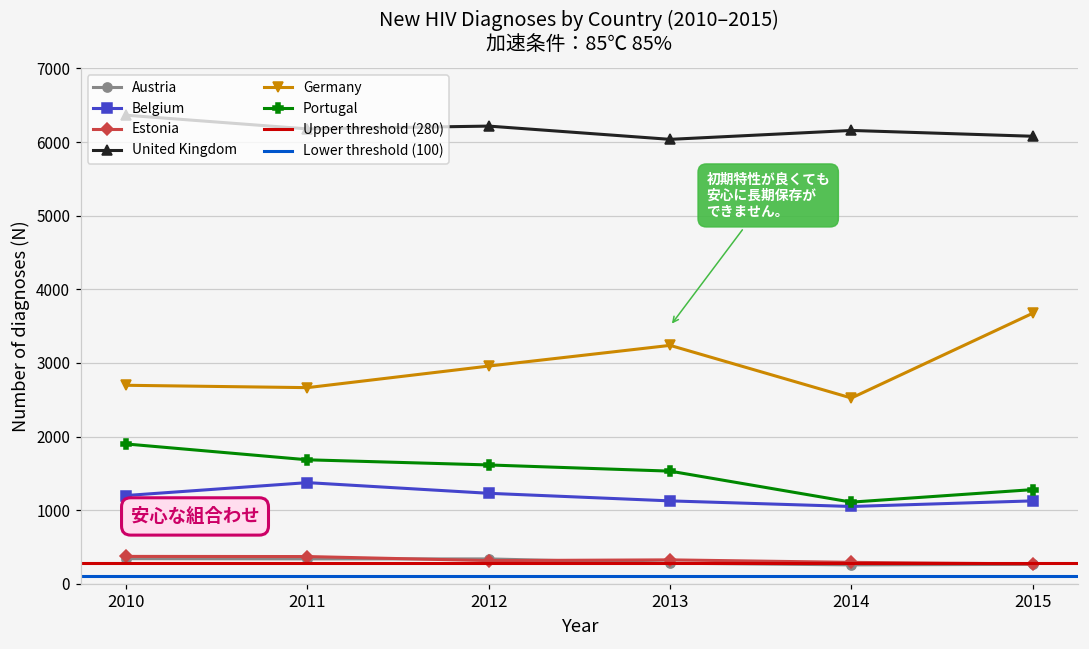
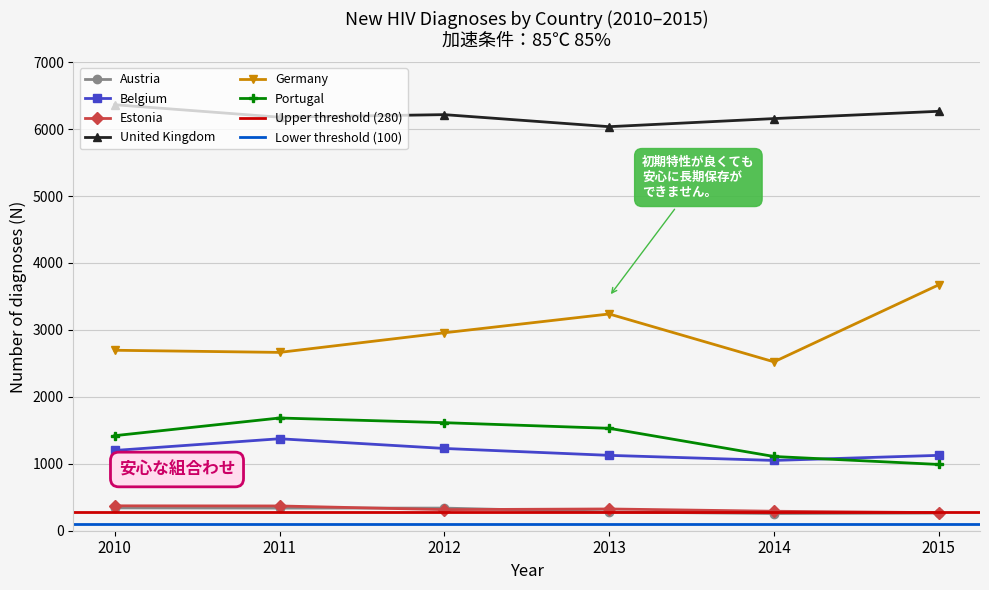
  {
    "Austria": {
      "2013": 300
    },
    "Belgium": {
      "2010": 1200,
      "2011": 1400,
      "2012": 1200,
      "2013": 1100,
      "2014": 1100,
      "2015": 1100
    },
    "Estonia": {
      "2013": 300
    },
    "United Kingdom": {
      "2012": 6200,
      "2013": 6000,
      "2014": 6200,
-     "2015": 6100
+     "2015": 6300
    },
    "Germany": {
      "2010": 2700,
      "2011": 2700,
      "2012": 3000,
      "2013": 3200,
      "2014": 2500,
      "2015": 3700
    },
    "Portugal": {
-     "2010": 1900,
+     "2010": 1400,
      "2011": 1700,
      "2012": 1600,
      "2013": 1500,
      "2014": 1100,
-     "2015": 1300
+     "2015": 1000
    }
  }
